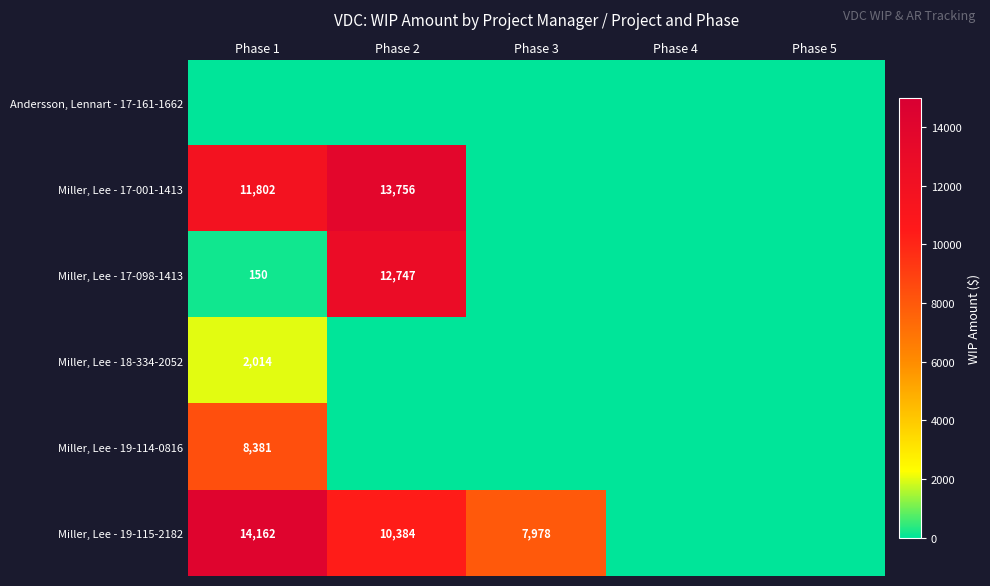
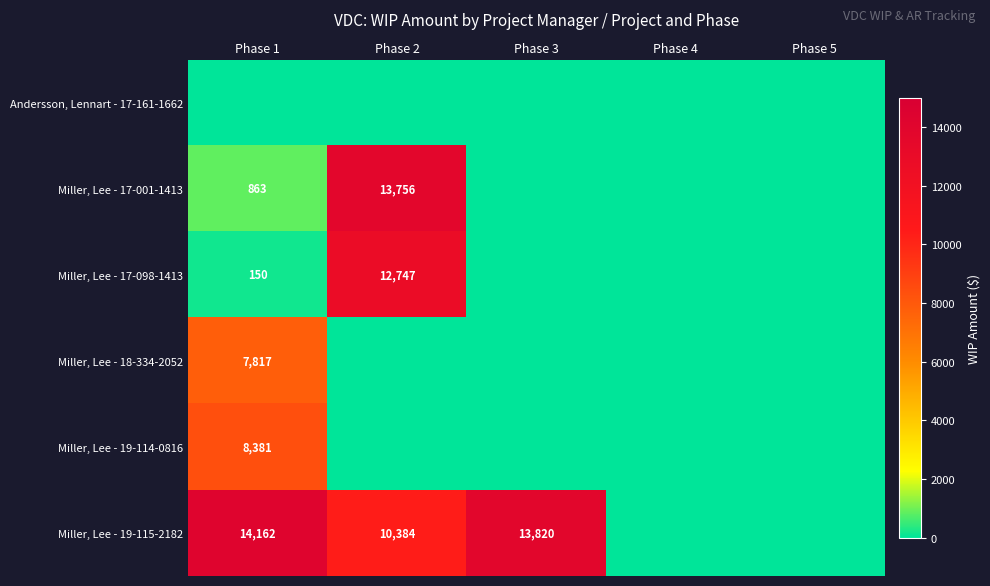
  {
    "Miller, Lee - 17-001-1413": {
-     "Phase 1": "11,802",
+     "Phase 1": "863",
      "Phase 2": "13,756"
    },
    "Miller, Lee - 17-098-1413": {
      "Phase 1": "150",
      "Phase 2": "12,747"
    },
    "Miller, Lee - 18-334-2052": {
-     "Phase 1": "2,014"
+     "Phase 1": "7,817"
    },
    "Miller, Lee - 19-114-0816": {
      "Phase 1": "8,381"
    },
    "Miller, Lee - 19-115-2182": {
      "Phase 1": "14,162",
      "Phase 2": "10,384",
-     "Phase 3": "7,978"
+     "Phase 3": "13,820"
    }
  }
